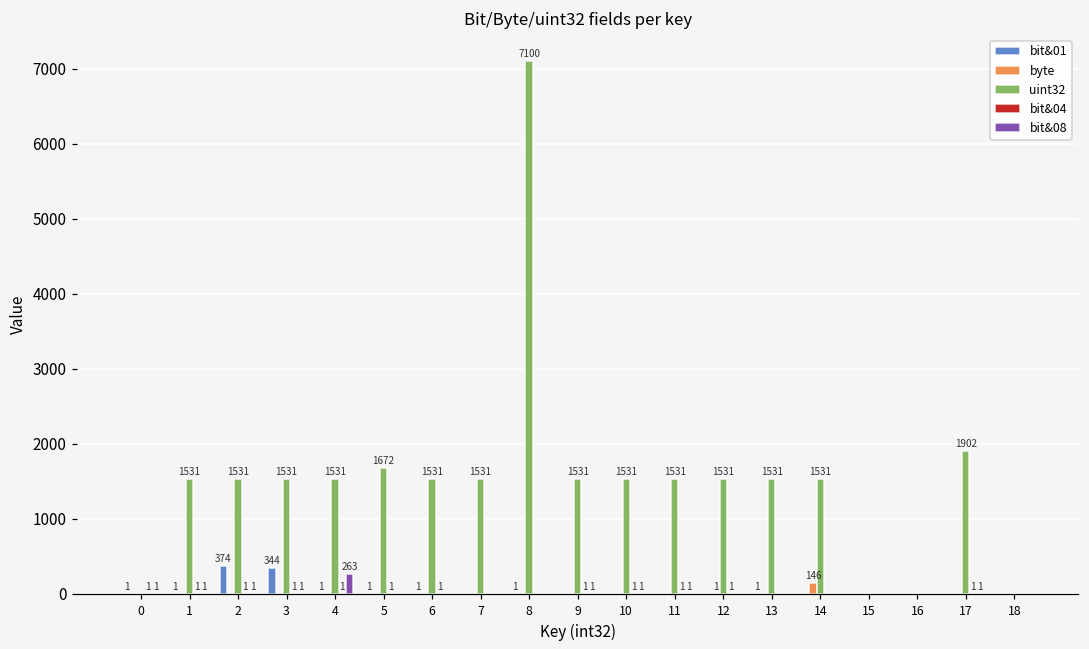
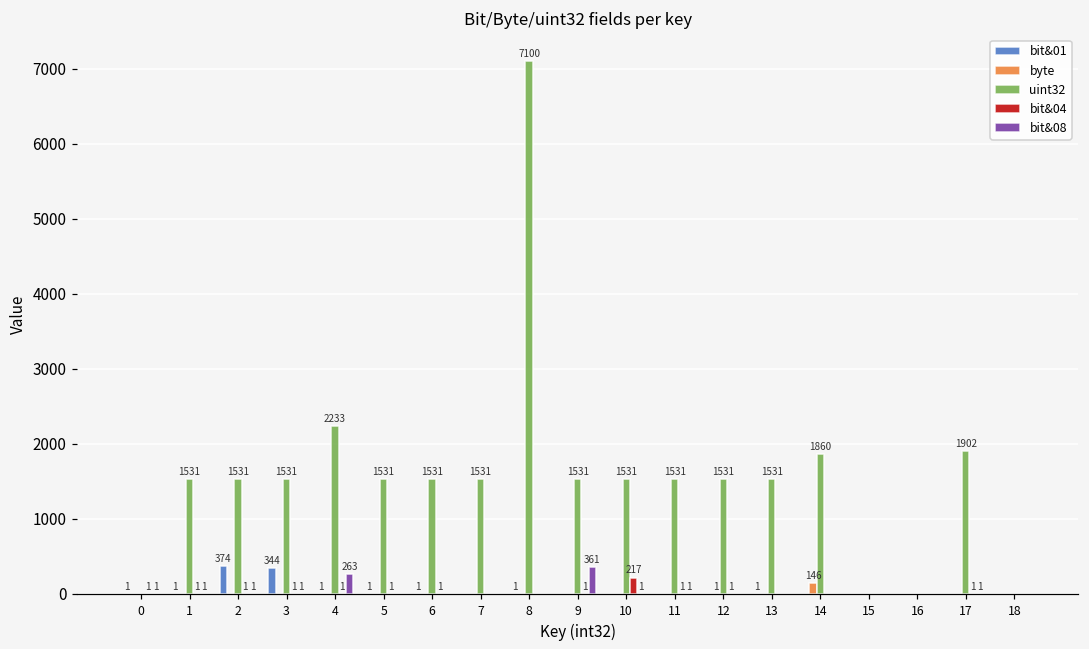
  {
    "bit&01": {
      "0": 1,
      "1": 1,
      "2": 374,
      "3": 344,
      "4": 1,
      "5": 1,
      "6": 1,
      "8": 1,
      "13": 1
    },
    "byte": {
      "12": 1,
      "14": 146
    },
    "uint32": {
      "1": 1531,
      "2": 1531,
      "3": 1531,
-     "4": 1531,
-     "5": 1672,
+     "4": 2233,
+     "5": 1531,
      "6": 1531,
      "7": 1531,
      "8": 7100,
      "9": 1531,
      "10": 1531,
      "11": 1531,
      "12": 1531,
      "13": 1531,
-     "14": 1531,
+     "14": 1860,
      "17": 1902
    },
    "bit&04": {
      "0": 1,
      "1": 1,
      "2": 1,
      "3": 1,
      "4": 1,
      "5": 1,
      "6": 1,
      "9": 1,
-     "10": 1,
+     "10": 217,
      "11": 1,
      "12": 1,
      "17": 1
    },
    "bit&08": {
      "0": 1,
      "1": 1,
      "2": 1,
      "3": 1,
      "4": 263,
-     "9": 1,
+     "9": 361,
      "10": 1,
      "11": 1,
      "17": 1
    }
  }
